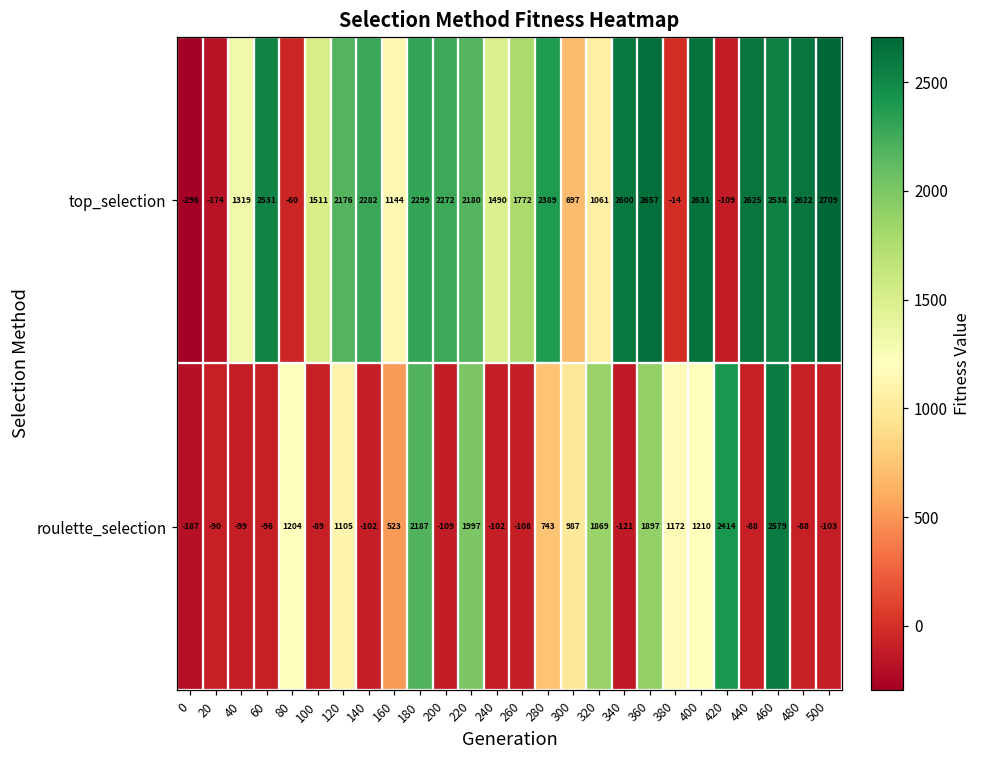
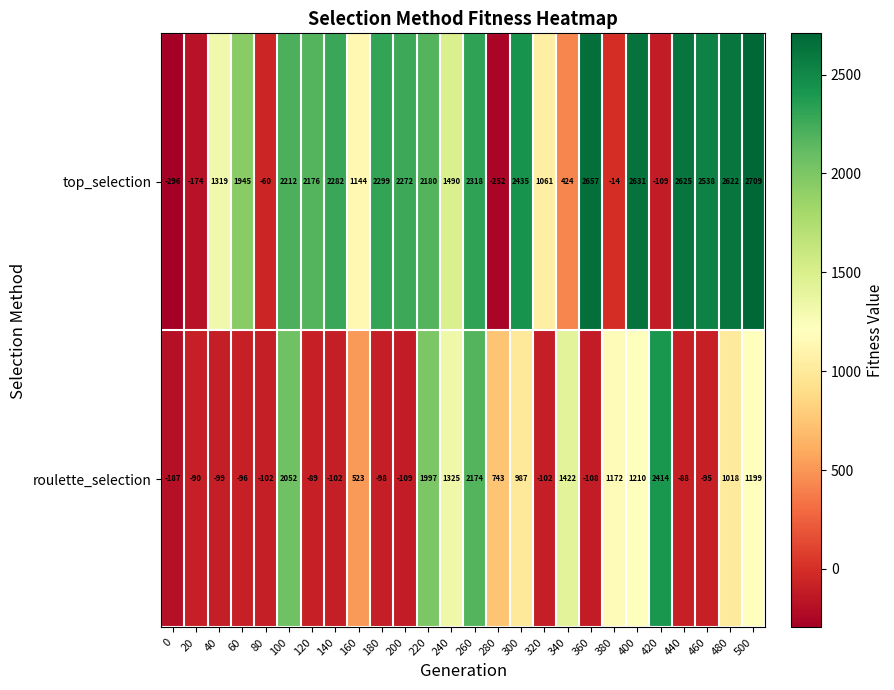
  {
    "top_selection": {
      "0": -296,
      "20": -174,
      "40": 1319,
-     "60": 2531,
+     "60": 1945,
      "80": -60,
-     "100": 1511,
+     "100": 2212,
      "120": 2176,
      "140": 2282,
      "160": 1144,
      "180": 2299,
      "200": 2272,
      "220": 2180,
      "240": 1490,
-     "260": 1772,
-     "280": 2389,
-     "300": 697,
+     "260": 2318,
+     "280": -252,
+     "300": 2435,
      "320": 1061,
-     "340": 2600,
+     "340": 424,
      "360": 2657,
      "380": -14,
      "400": 2631,
      "420": -109,
      "440": 2625,
      "460": 2538,
      "480": 2622,
      "500": 2709
    },
    "roulette_selection": {
      "0": -187,
      "20": -90,
      "40": -99,
      "60": -96,
-     "80": 1204,
-     "100": -89,
-     "120": 1105,
+     "80": -102,
+     "100": 2052,
+     "120": -89,
      "140": -102,
      "160": 523,
-     "180": 2187,
+     "180": -98,
      "200": -109,
      "220": 1997,
-     "240": -102,
-     "260": -108,
+     "240": 1325,
+     "260": 2174,
      "280": 743,
      "300": 987,
-     "320": 1869,
-     "340": -121,
-     "360": 1897,
+     "320": -102,
+     "340": 1422,
+     "360": -108,
      "380": 1172,
      "400": 1210,
      "420": 2414,
      "440": -88,
-     "460": 2579,
-     "480": -88,
-     "500": -103
+     "460": -95,
+     "480": 1018,
+     "500": 1199
    }
  }
